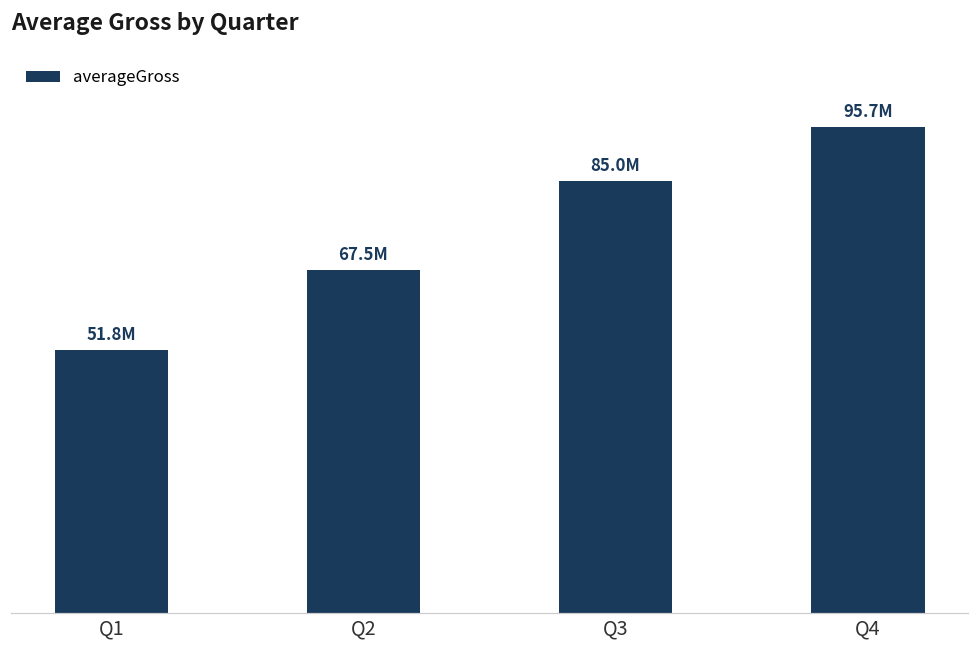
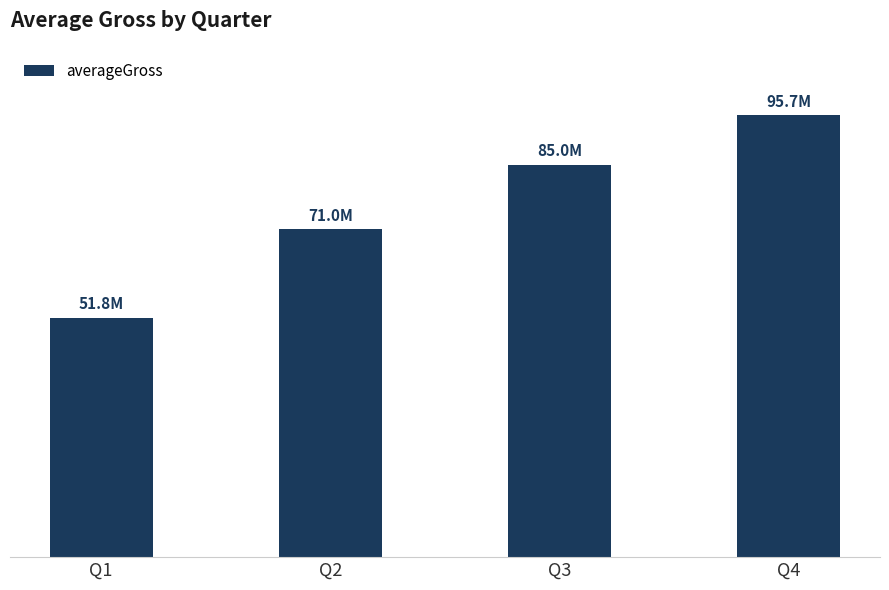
  {
    "Q1": "51.8M",
-   "Q2": "67.5M",
+   "Q2": "71.0M",
    "Q3": "85.0M",
    "Q4": "95.7M"
  }
